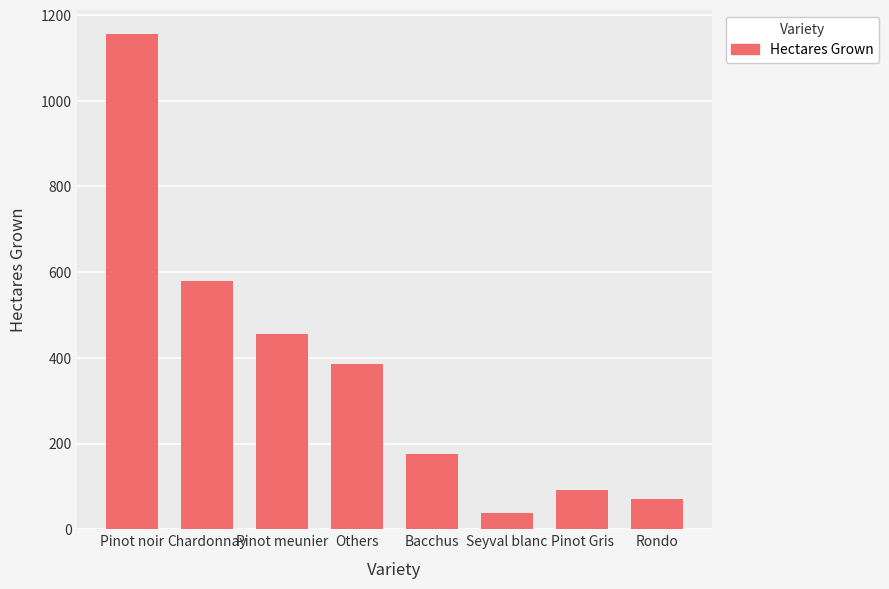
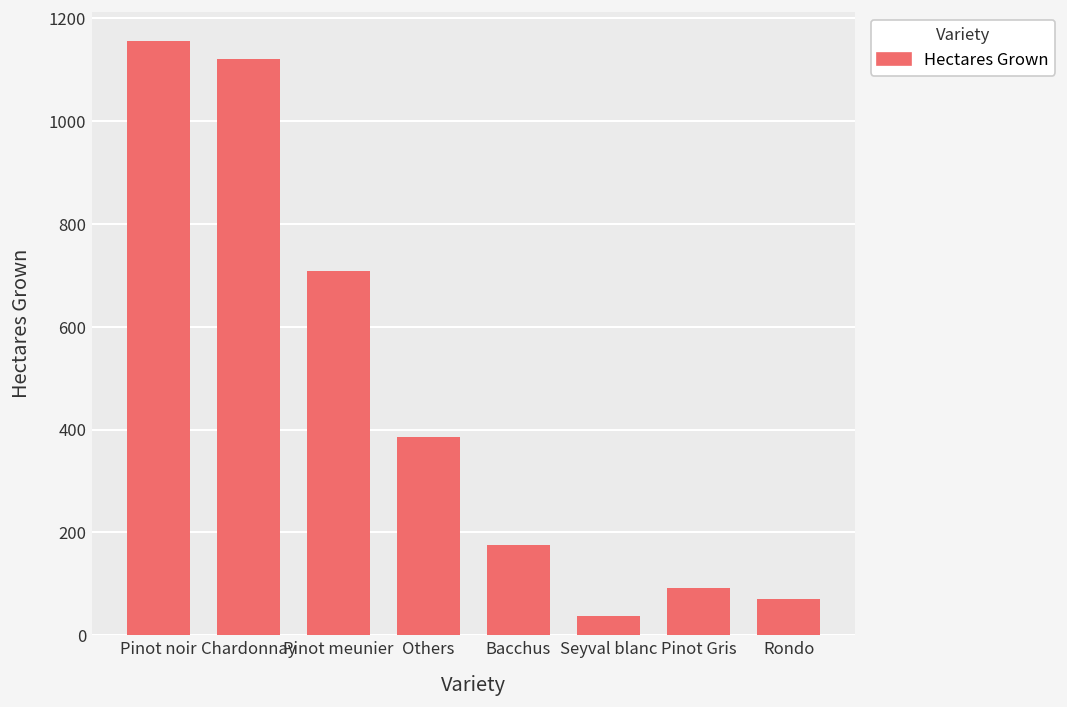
  {
    "Pinot noir": 1160,
-   "Chardonnay": 580,
-   "Pinot meunier": 460,
+   "Chardonnay": 1120,
+   "Pinot meunier": 710,
    "Others": 390,
    "Bacchus": 180,
    "Seyval blanc": 40,
    "Pinot Gris": 90,
    "Rondo": 70
  }
